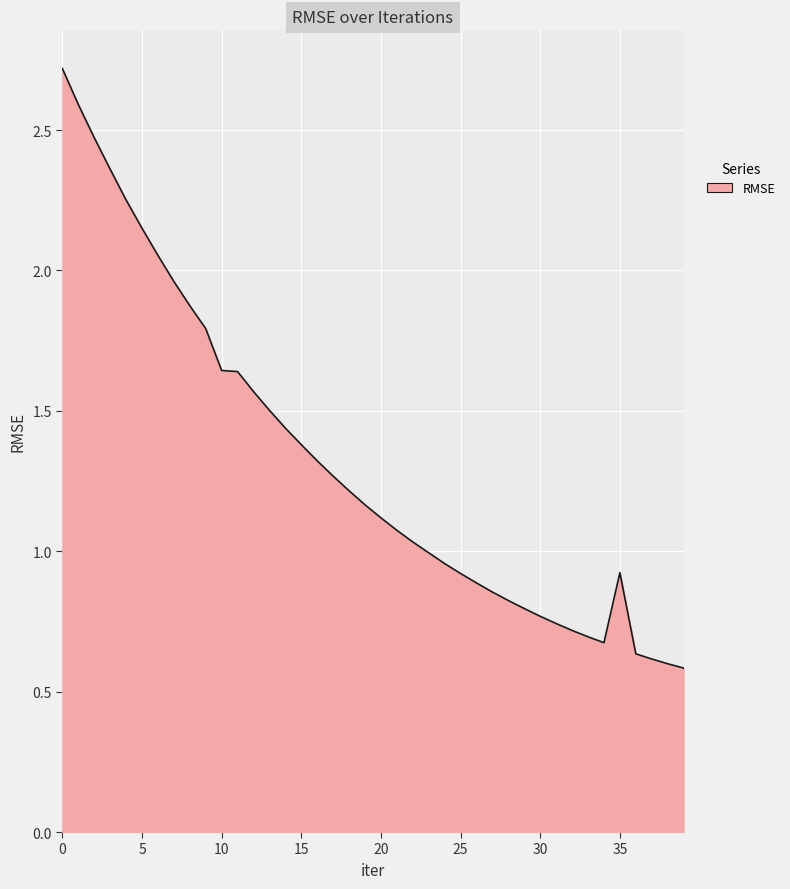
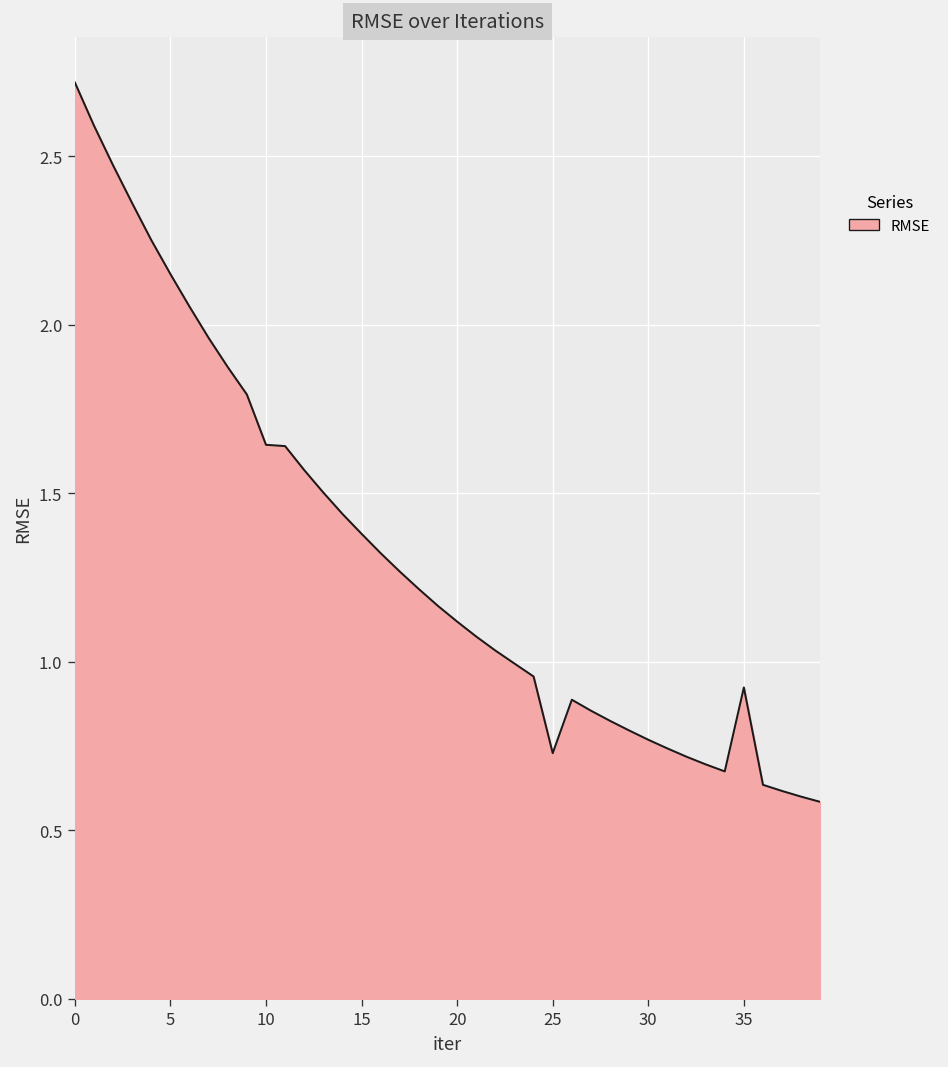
  {
    "0": 2.72,
    "5": 2.15,
    "10": 1.64,
    "15": 1.38,
    "20": 1.12,
-   "25": 0.92,
+   "25": 0.73,
    "30": 0.77,
    "35": 0.92
  }
